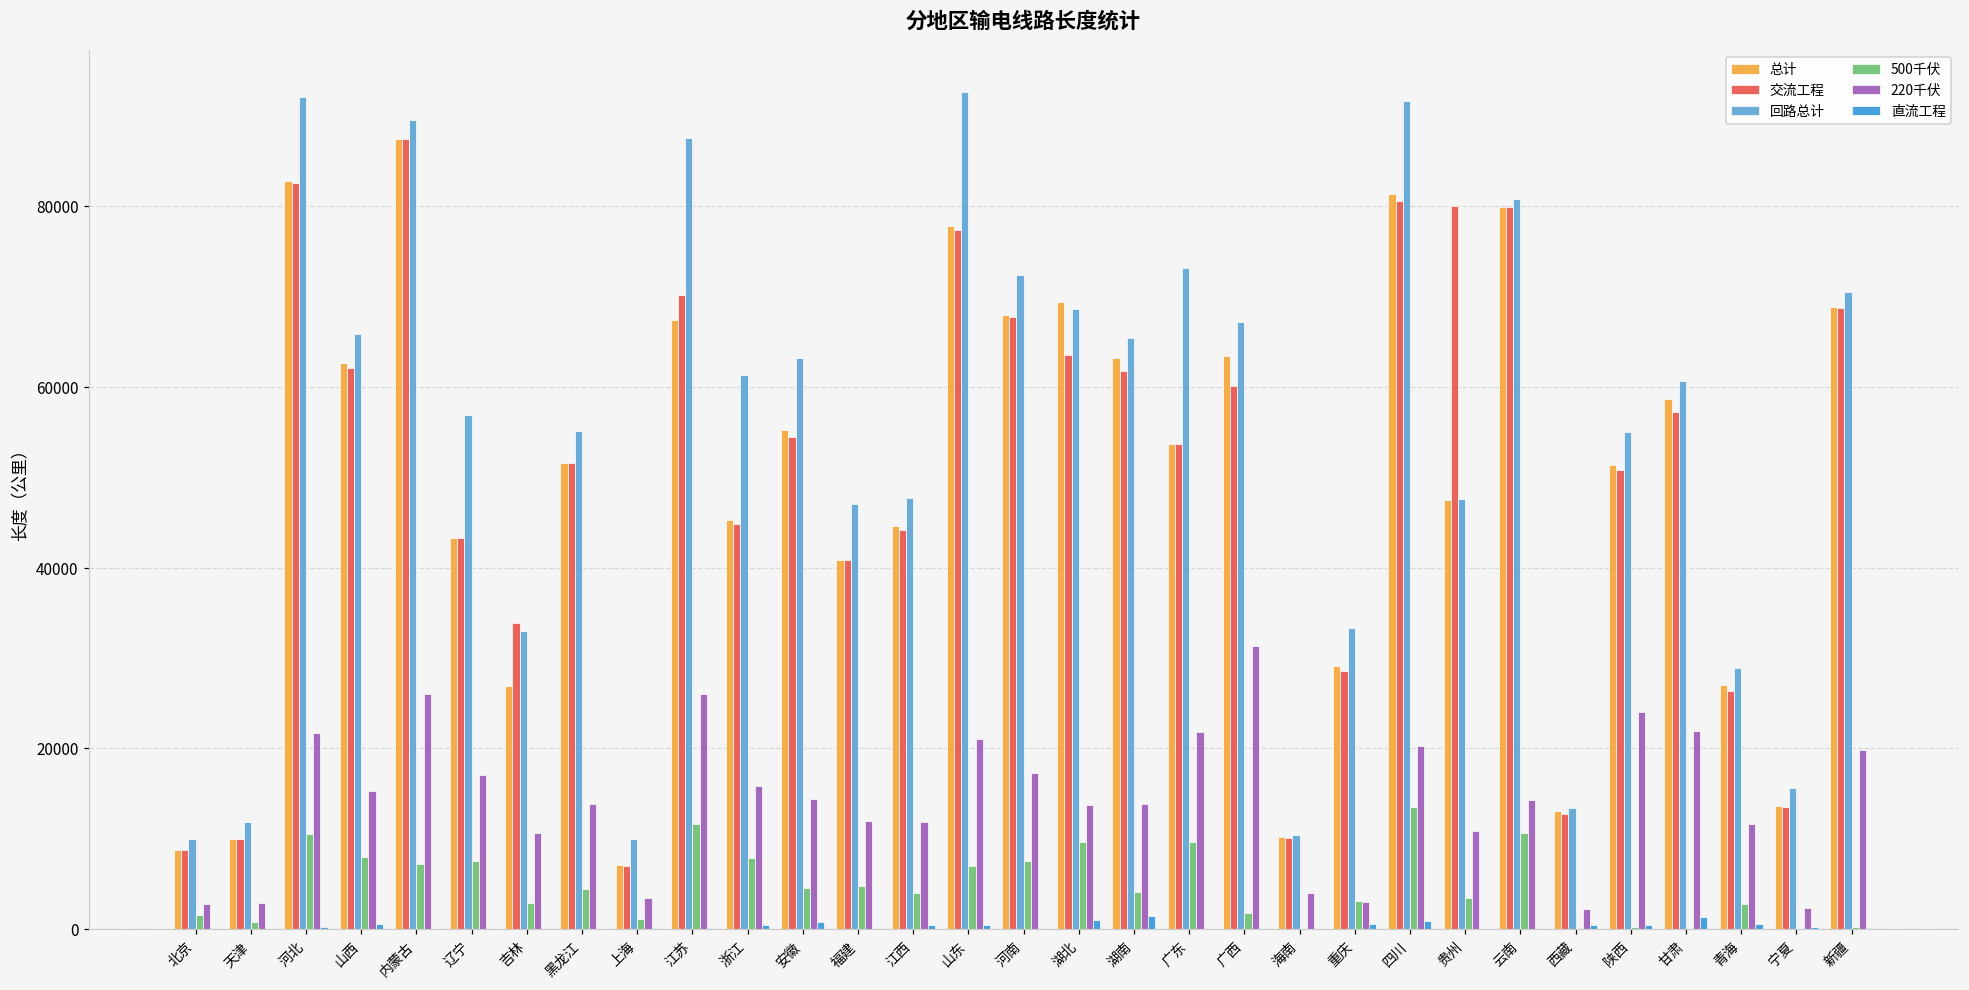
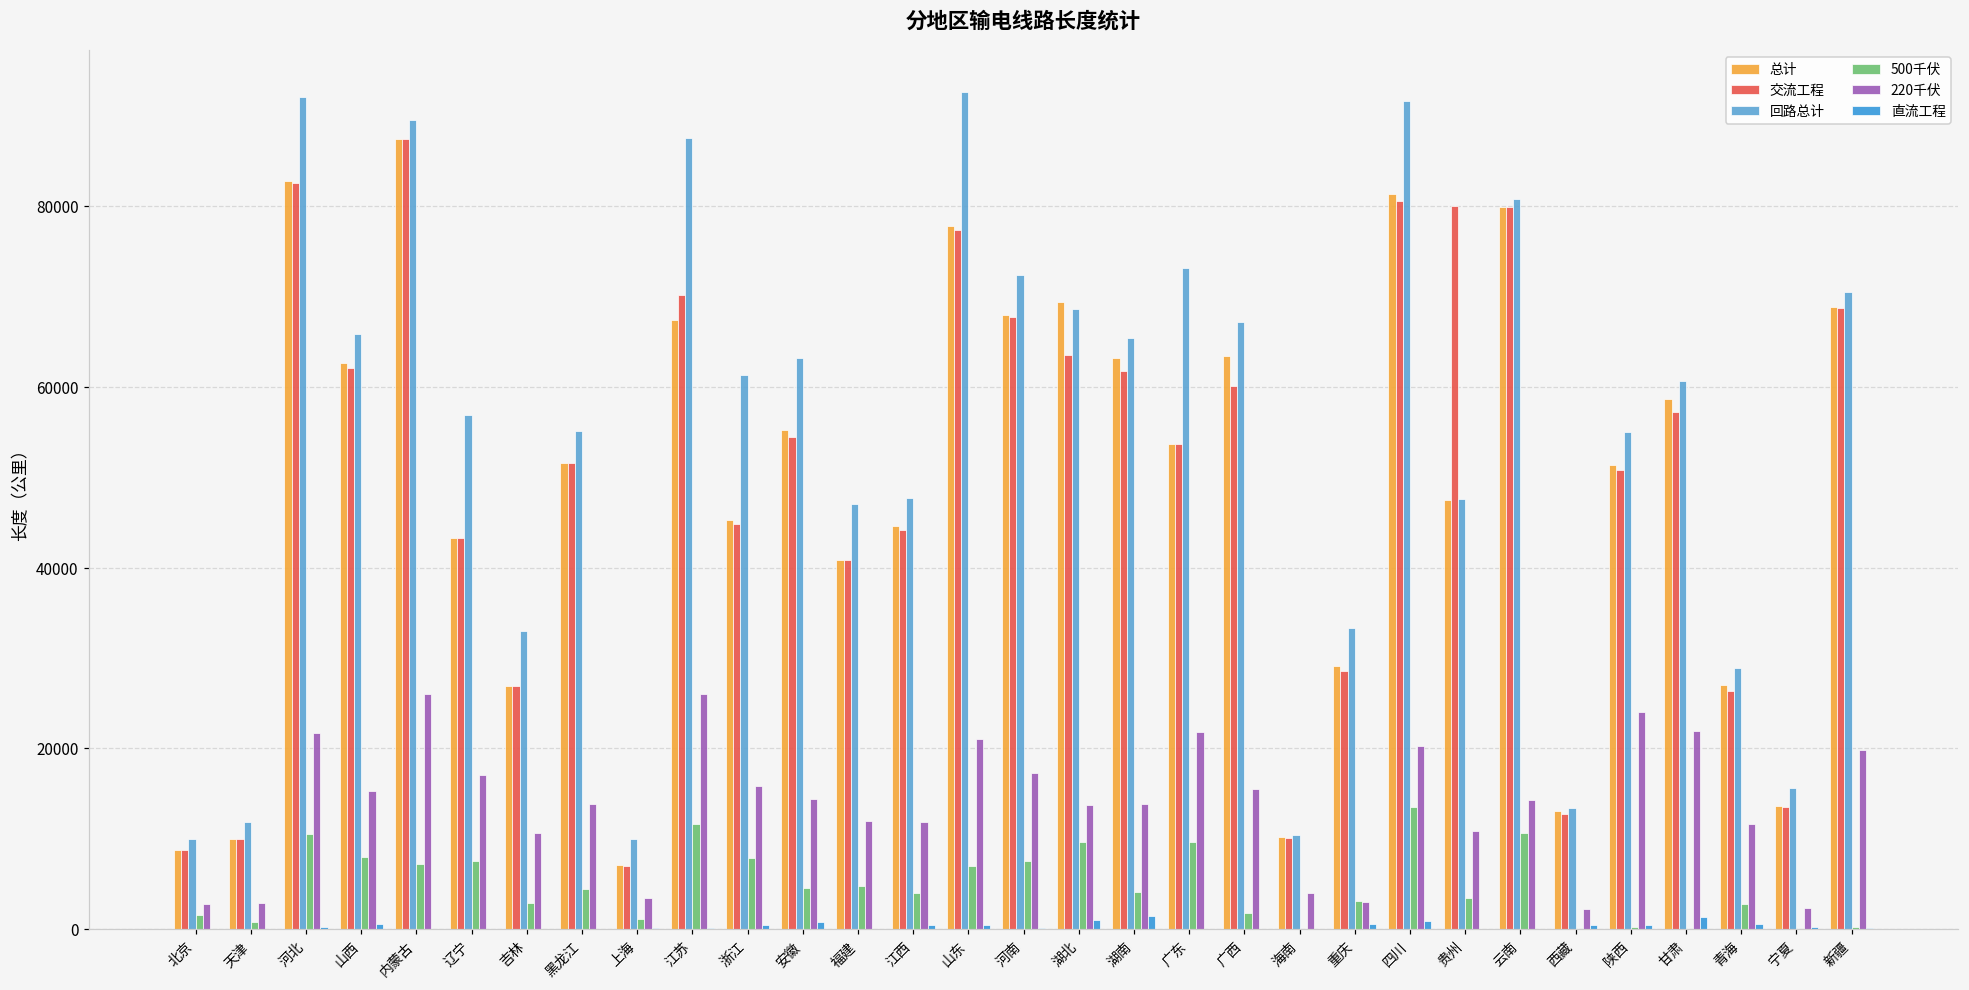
  {
    "总计": {
      "北京": 9000,
      "天津": 10000,
      "河北": 83000,
      "山西": 63000,
      "内蒙古": 87000,
      "辽宁": 43000,
      "吉林": 27000,
      "黑龙江": 52000,
      "上海": 7000,
      "江苏": 67000,
      "浙江": 45000,
      "安徽": 55000,
      "福建": 41000,
      "江西": 45000,
      "山东": 78000,
      "河南": 68000,
      "湖北": 69000,
      "湖南": 63000,
      "广东": 54000,
      "广西": 63000,
      "海南": 10000,
      "重庆": 29000,
      "四川": 81000,
      "贵州": 47000,
      "云南": 80000,
      "西藏": 13000,
      "陕西": 51000,
      "甘肃": 59000,
      "青海": 27000,
      "宁夏": 14000,
      "新疆": 69000
    },
    "交流工程": {
      "北京": 9000,
      "天津": 10000,
      "河北": 83000,
      "山西": 62000,
      "内蒙古": 87000,
      "辽宁": 43000,
-     "吉林": 34000,
+     "吉林": 27000,
      "黑龙江": 52000,
      "上海": 7000,
      "江苏": 70000,
      "浙江": 45000,
      "安徽": 54000,
      "福建": 41000,
      "江西": 44000,
      "山东": 77000,
      "河南": 68000,
      "湖北": 64000,
      "湖南": 62000,
      "广东": 54000,
      "广西": 60000,
      "海南": 10000,
      "重庆": 29000,
      "四川": 81000,
      "贵州": 80000,
      "云南": 80000,
      "西藏": 13000,
      "陕西": 51000,
      "甘肃": 57000,
      "青海": 26000,
      "宁夏": 13000,
      "新疆": 69000
    },
    "500千伏": {
      "北京": 2000,
      "天津": 1000,
      "河北": 11000,
      "山西": 8000,
      "内蒙古": 7000,
      "辽宁": 8000,
      "吉林": 3000,
      "黑龙江": 4000,
      "上海": 1000,
      "江苏": 12000,
      "浙江": 8000,
      "安徽": 5000,
      "福建": 5000,
      "江西": 4000,
      "山东": 7000,
      "河南": 8000,
      "湖北": 10000,
      "湖南": 4000,
      "广东": 10000,
      "广西": 2000,
      "海南": 0,
      "重庆": 3000,
      "四川": 14000,
      "贵州": 3000,
      "云南": 11000,
      "西藏": 0,
      "甘肃": 0,
      "青海": 3000,
      "宁夏": 0
    },
    "220千伏": {
      "北京": 3000,
      "天津": 3000,
      "河北": 22000,
      "山西": 15000,
      "内蒙古": 26000,
      "辽宁": 17000,
      "吉林": 11000,
      "黑龙江": 14000,
      "上海": 3000,
      "江苏": 26000,
      "浙江": 16000,
      "安徽": 14000,
      "福建": 12000,
      "江西": 12000,
      "山东": 21000,
      "河南": 17000,
      "湖北": 14000,
      "湖南": 14000,
      "广东": 22000,
-     "广西": 31000,
+     "广西": 16000,
      "海南": 4000,
      "重庆": 3000,
      "四川": 20000,
      "贵州": 11000,
      "云南": 14000,
      "西藏": 2000,
      "陕西": 24000,
      "甘肃": 22000,
      "青海": 12000,
      "宁夏": 2000,
      "新疆": 20000
    }
  }
